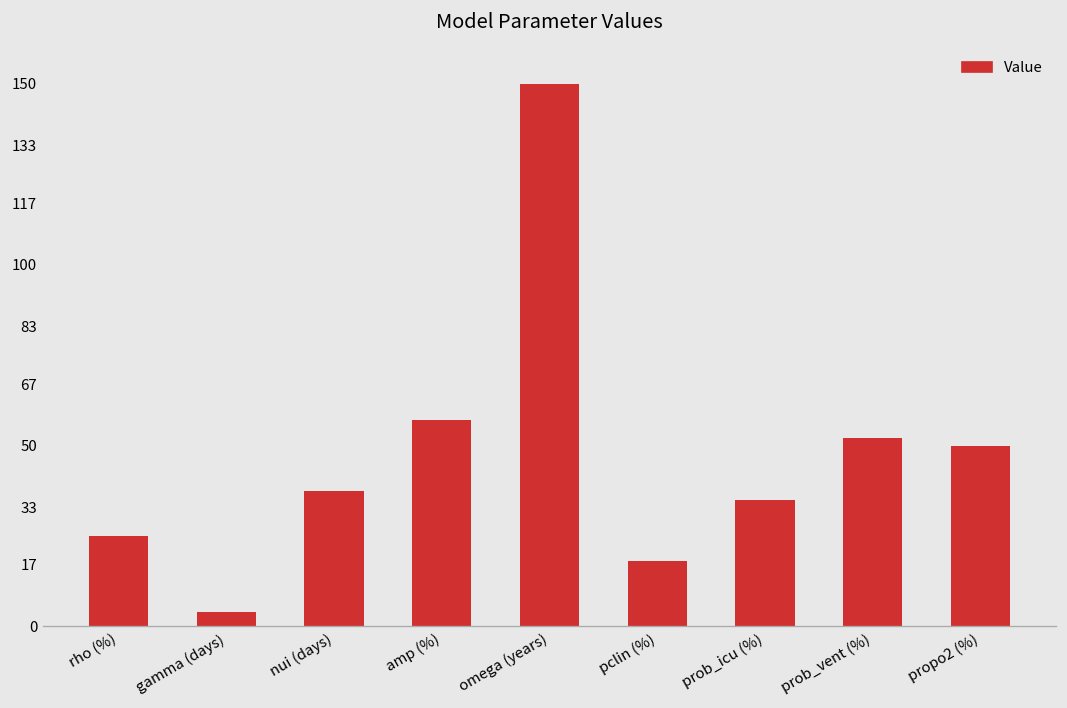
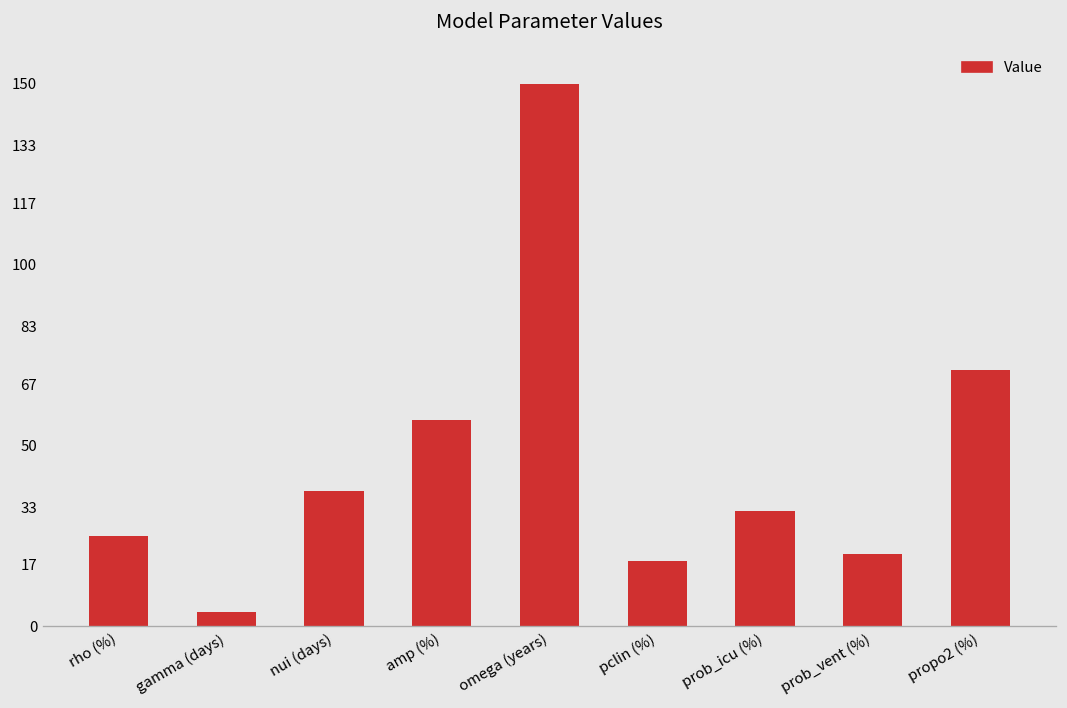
  {
    "rho (%)": 25,
    "gamma (days)": 4,
    "nui (days)": 37,
    "amp (%)": 57,
    "omega (years)": 150,
    "pclin (%)": 18,
-   "prob_icu (%)": 35,
-   "prob_vent (%)": 52,
-   "propo2 (%)": 50
+   "prob_icu (%)": 32,
+   "prob_vent (%)": 20,
+   "propo2 (%)": 71
  }
